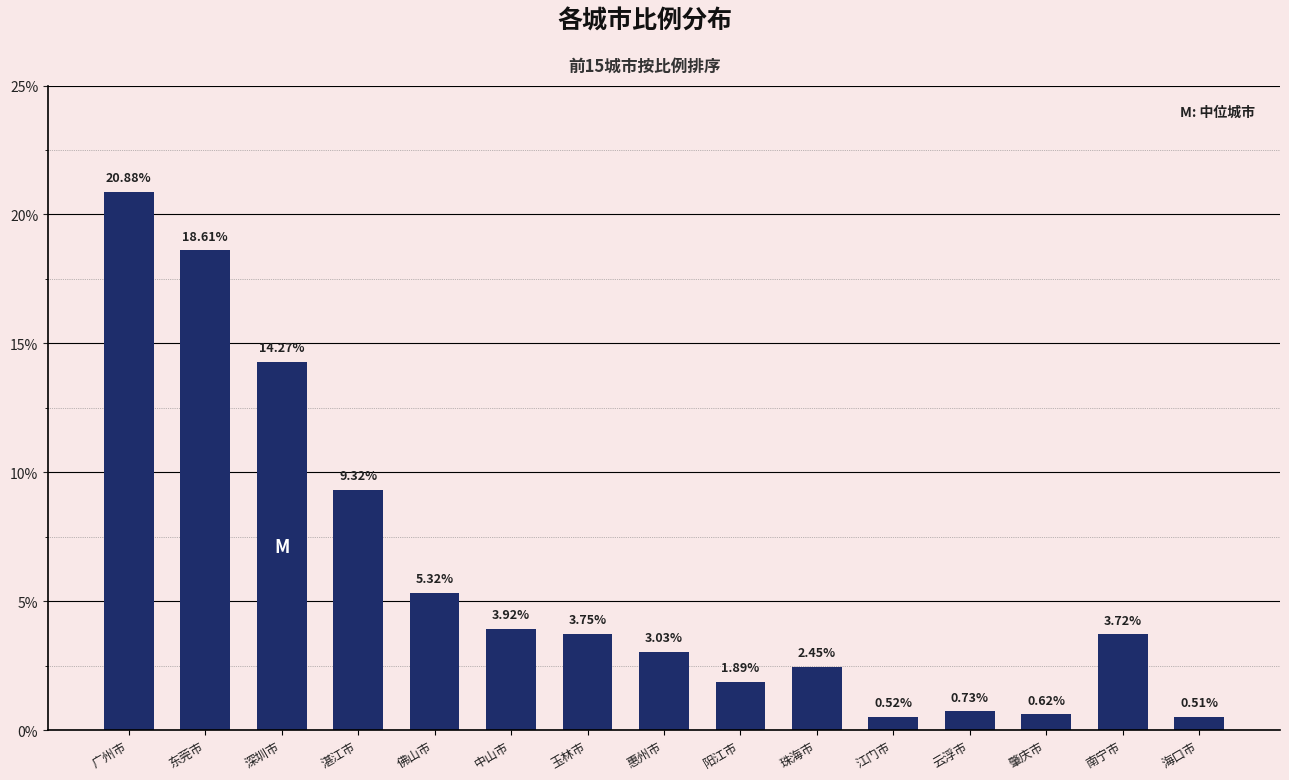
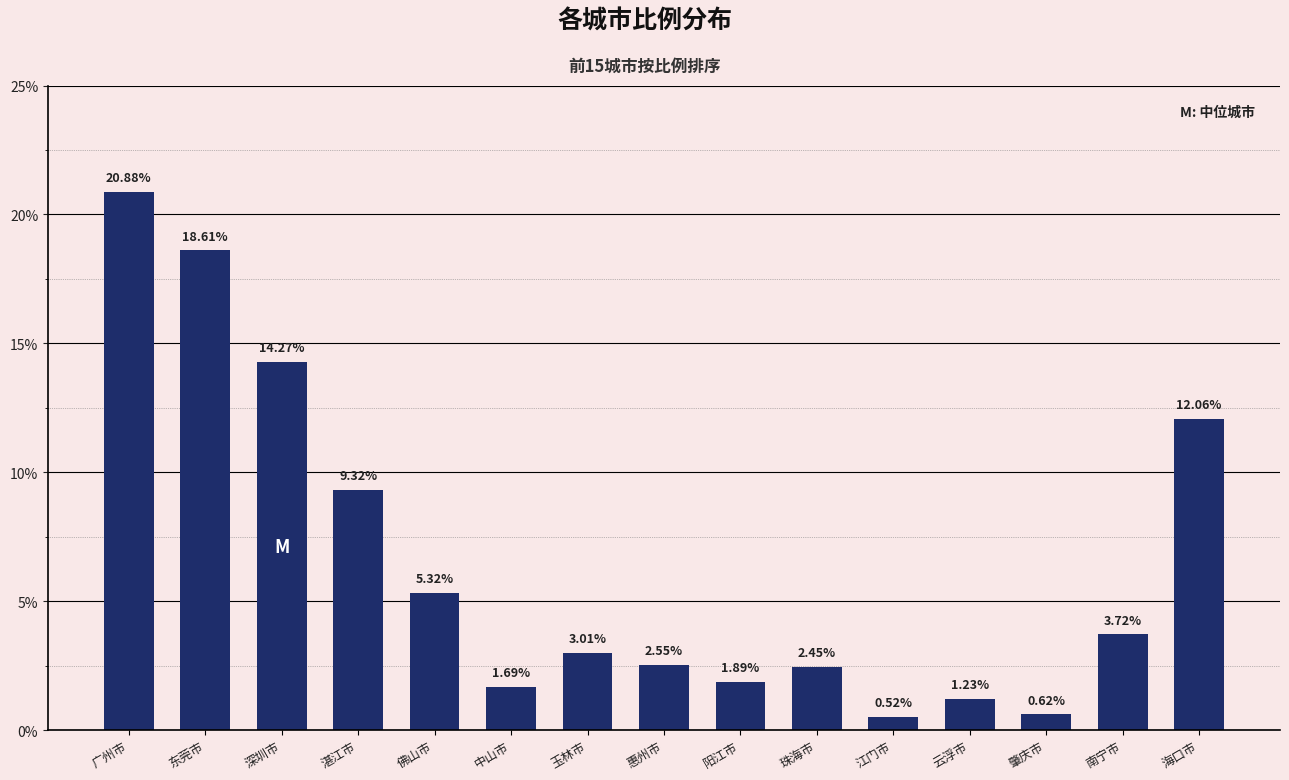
  {
    "广州市": "20.88%",
    "东莞市": "18.61%",
    "深圳市": "14.27%",
    "湛江市": "9.32%",
    "佛山市": "5.32%",
-   "中山市": "3.92%",
-   "玉林市": "3.75%",
-   "惠州市": "3.03%",
+   "中山市": "1.69%",
+   "玉林市": "3.01%",
+   "惠州市": "2.55%",
    "阳江市": "1.89%",
    "珠海市": "2.45%",
    "江门市": "0.52%",
-   "云浮市": "0.73%",
+   "云浮市": "1.23%",
    "肇庆市": "0.62%",
    "南宁市": "3.72%",
-   "海口市": "0.51%"
+   "海口市": "12.06%"
  }
